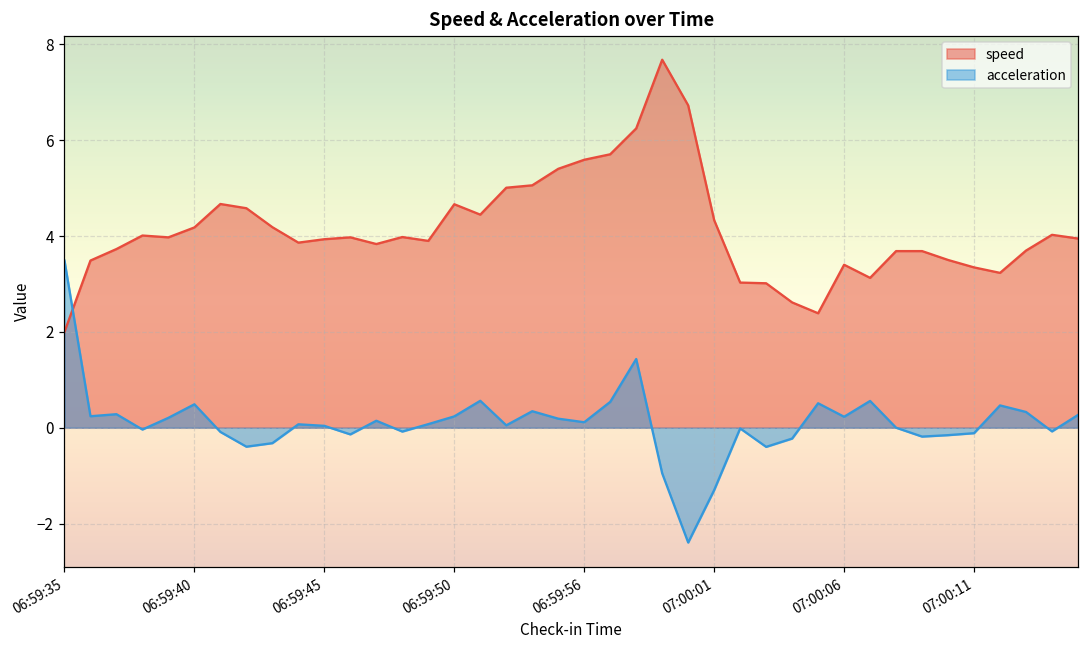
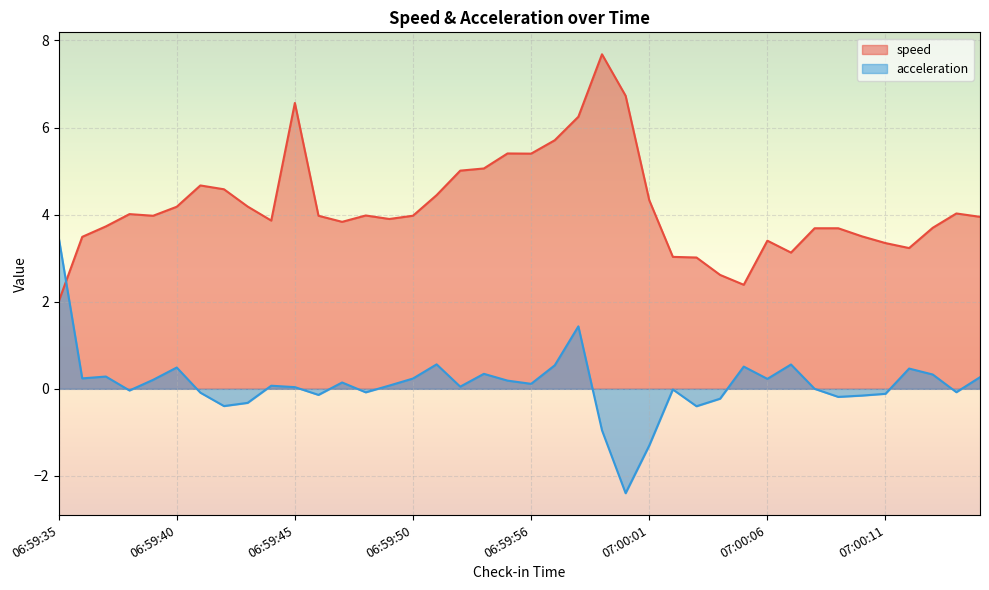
  {
    "speed": {
      "06:59:35": 2.0,
      "06:59:40": 4.2,
-     "06:59:45": 3.9,
-     "06:59:50": 4.7,
-     "06:59:56": 5.6,
+     "06:59:45": 6.6,
+     "06:59:50": 4.0,
+     "06:59:56": 5.4,
      "07:00:01": 4.3,
      "07:00:06": 3.4,
      "07:00:11": 3.3
    }
  }
